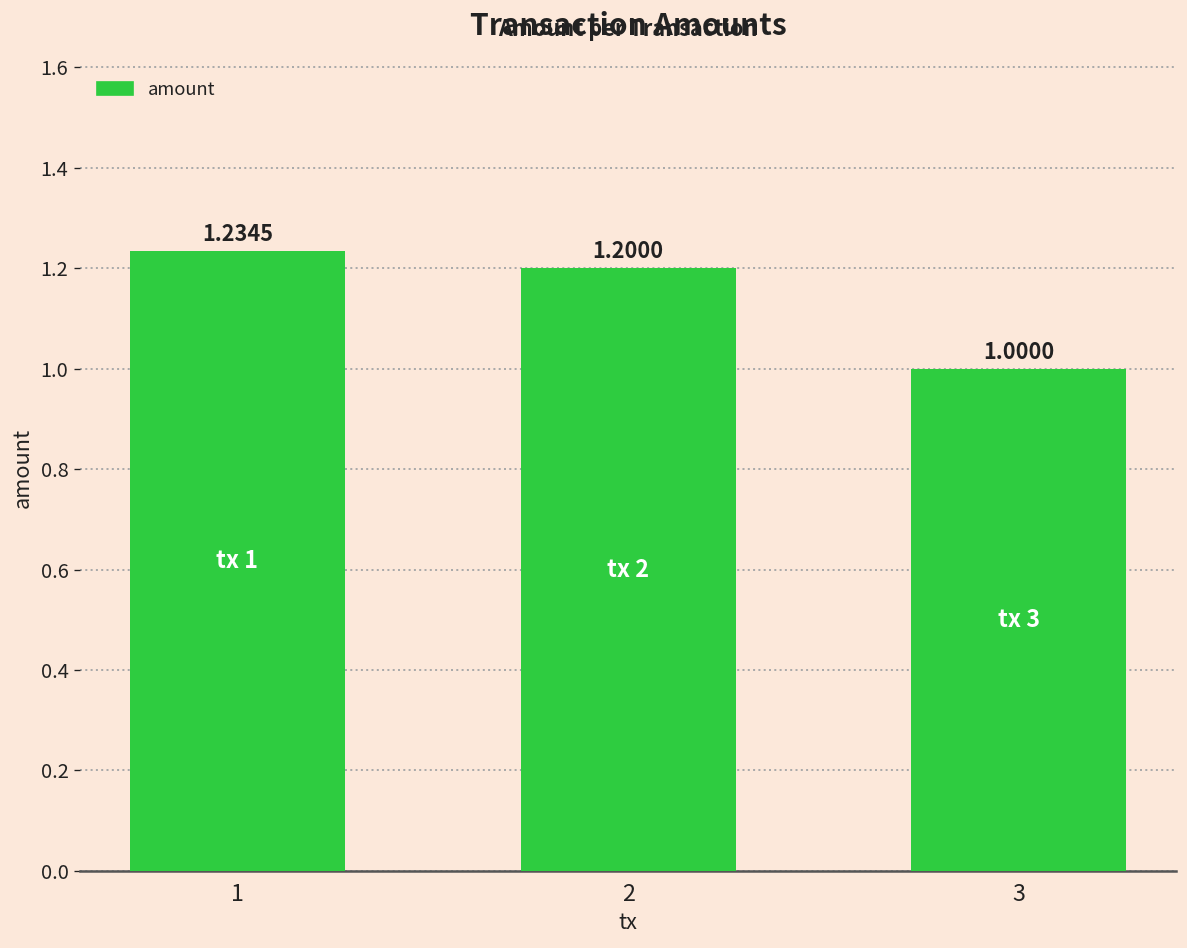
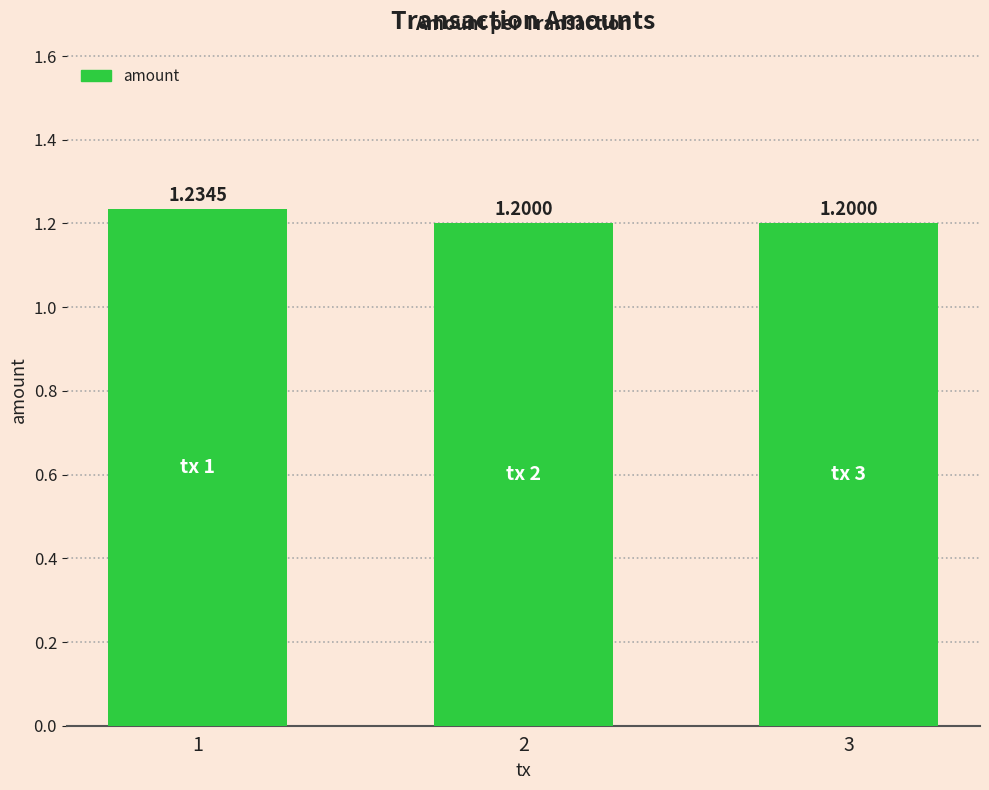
  {
    "1": 1.2345,
    "2": 1.2000,
-   "3": 1.0000
+   "3": 1.2000
  }
